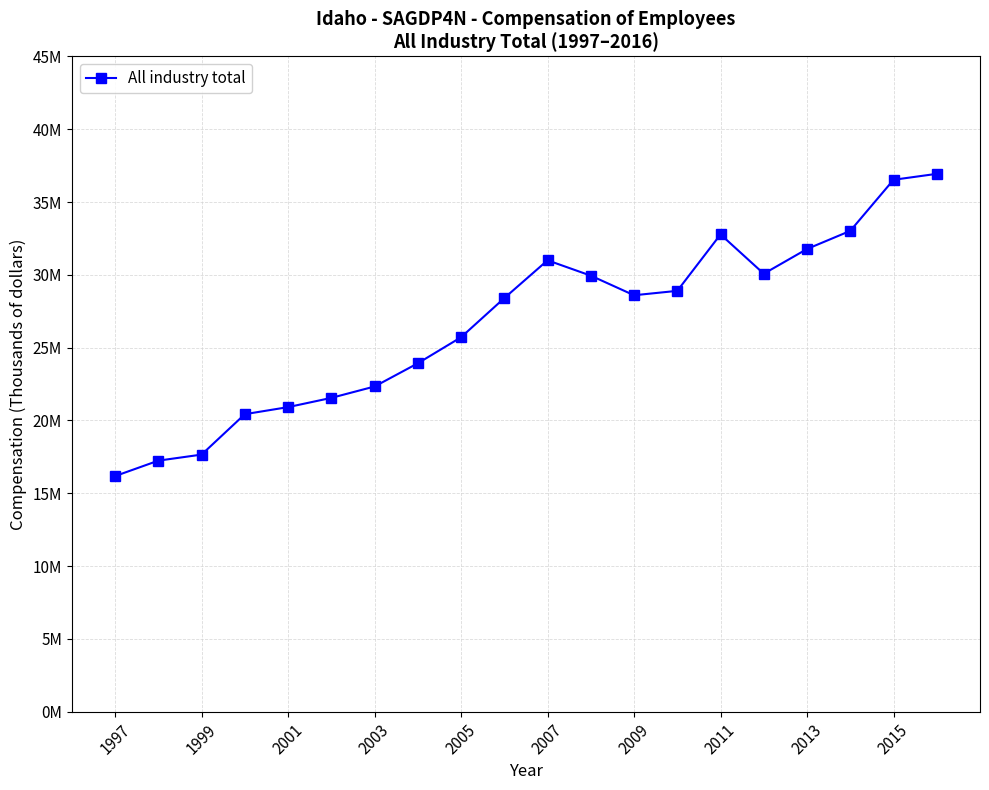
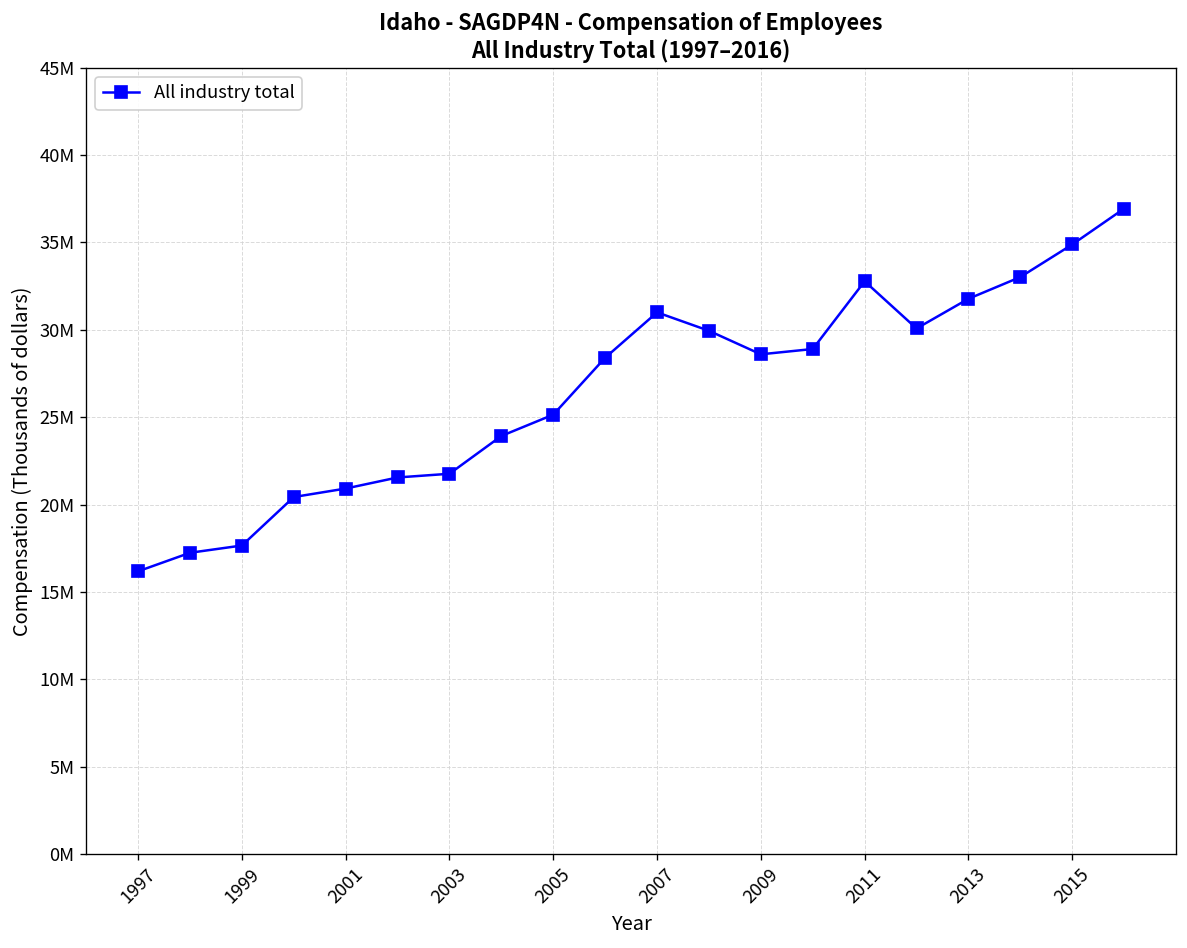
  {
    "1997": 16200000,
    "1999": 17700000,
    "2001": 20900000,
-   "2003": 22300000,
-   "2005": 25700000,
+   "2003": 21800000,
+   "2005": 25100000,
    "2007": 31000000,
    "2009": 28600000,
    "2011": 32800000,
    "2013": 31800000,
-   "2015": 36500000
+   "2015": 34900000
  }
